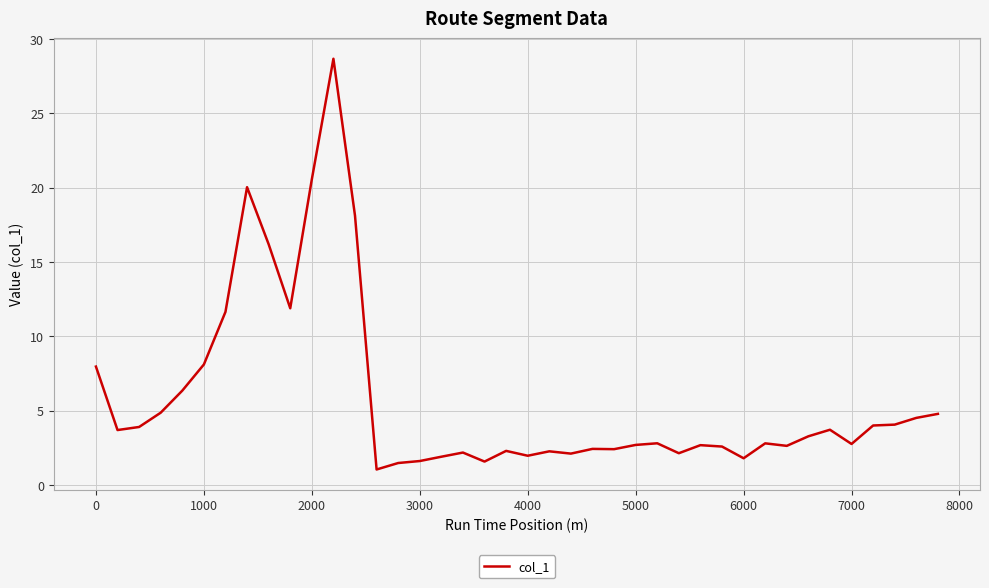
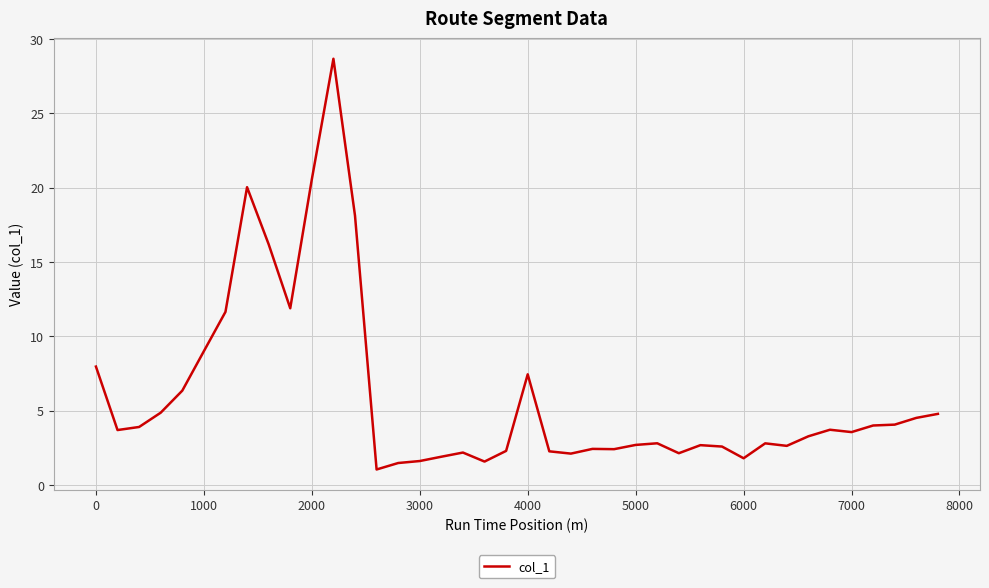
  {
    "0": 8.0,
-   "1000": 8.1,
+   "1000": 9.0,
    "2000": 20.6,
    "3000": 1.6,
-   "4000": 2.0,
+   "4000": 7.4,
    "5000": 2.7,
    "6000": 1.8,
-   "7000": 2.8
+   "7000": 3.6
  }
